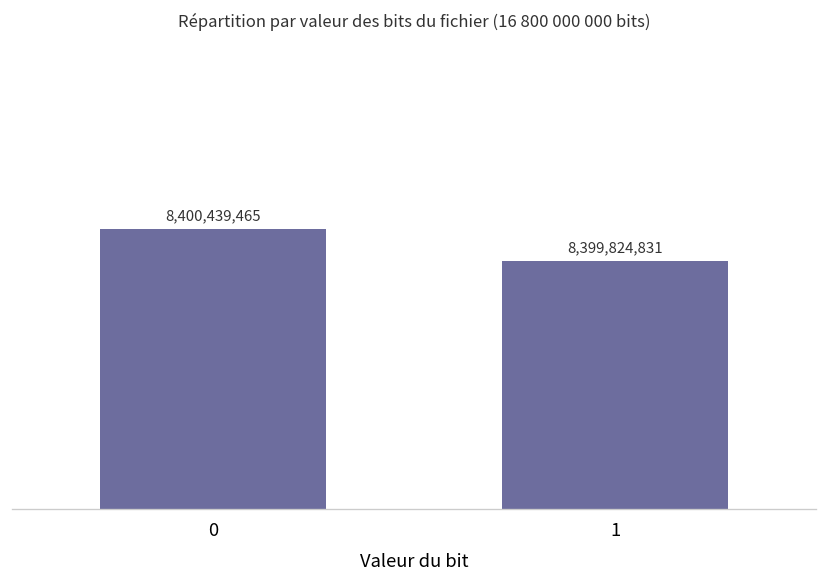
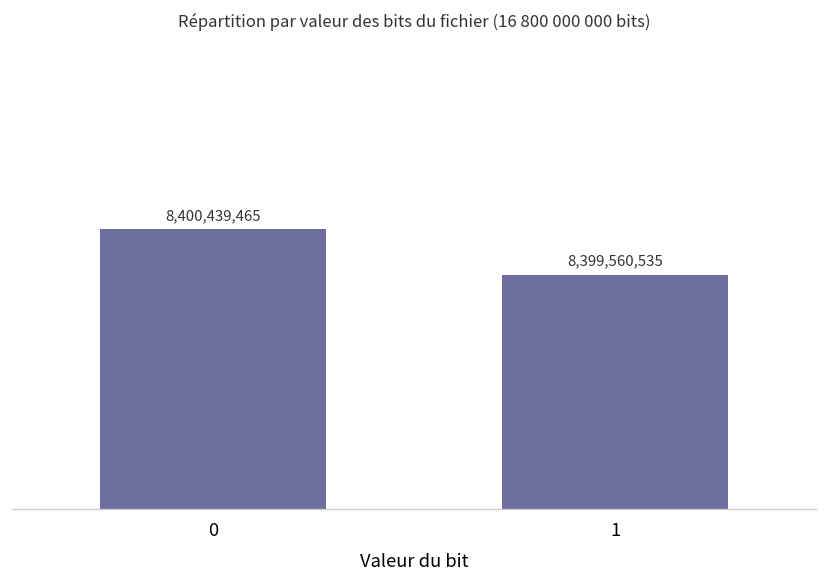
  {
    "0": "8,400,439,465",
-   "1": "8,399,824,831"
+   "1": "8,399,560,535"
  }
